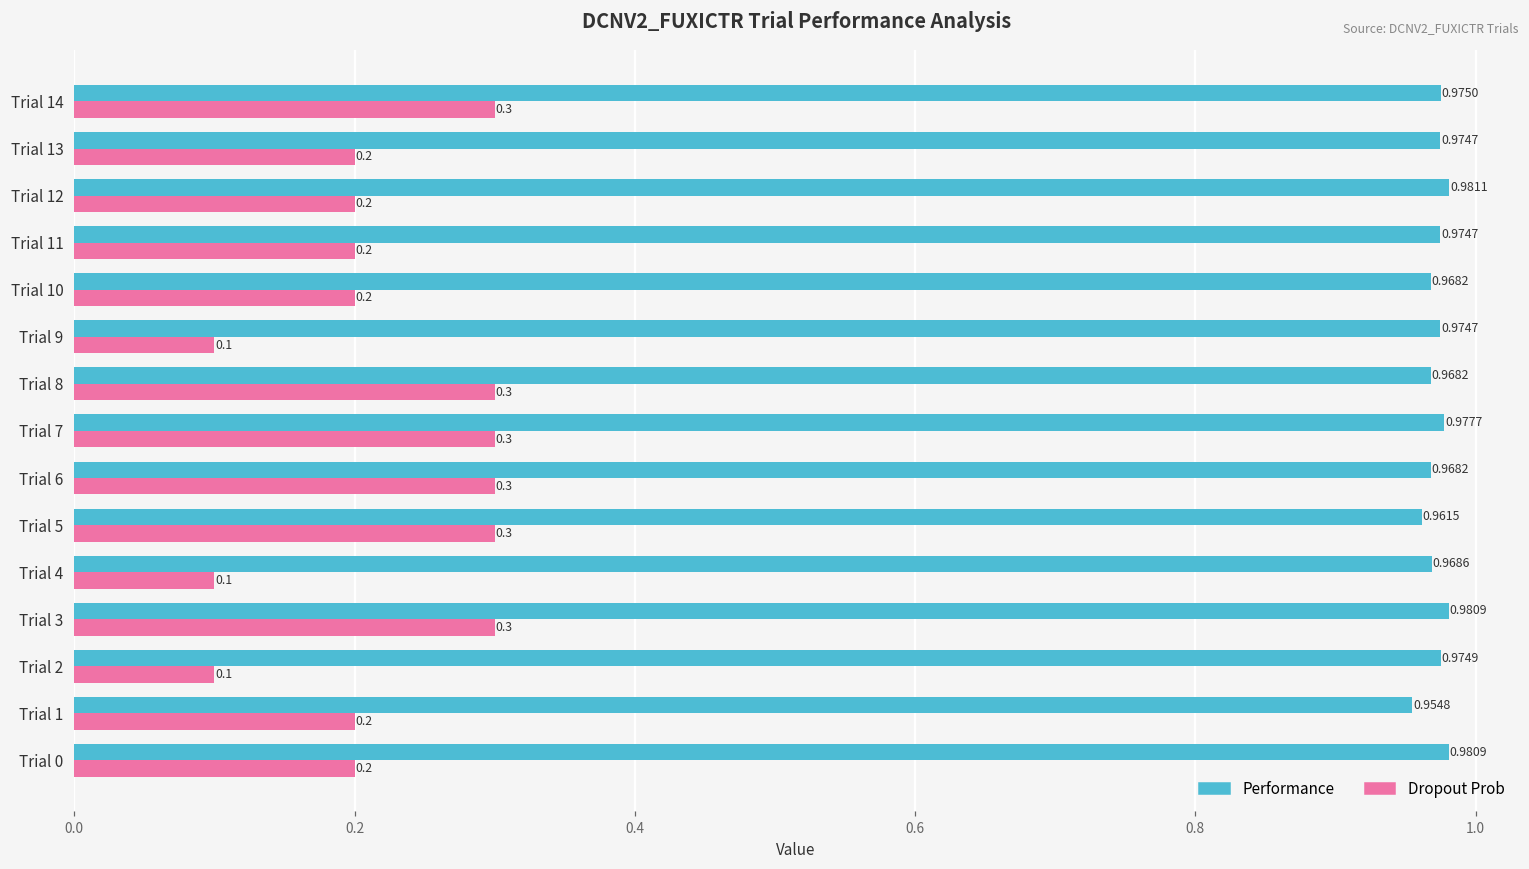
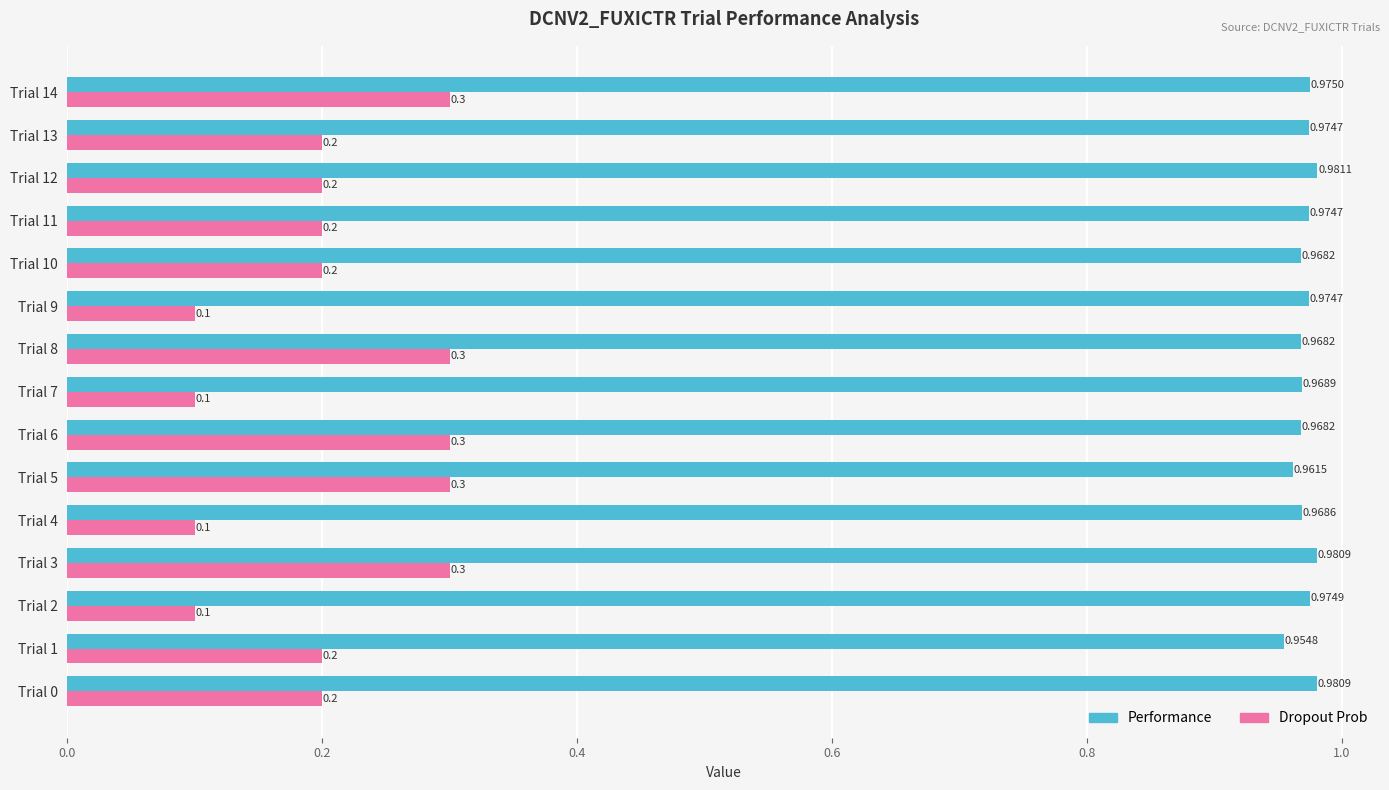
  {
    "Performance": {
      "Trial 14": 0.9750,
      "Trial 13": 0.9747,
      "Trial 12": 0.9811,
      "Trial 11": 0.9747,
      "Trial 10": 0.9682,
      "Trial 9": 0.9747,
      "Trial 8": 0.9682,
-     "Trial 7": 0.9777,
+     "Trial 7": 0.9689,
      "Trial 6": 0.9682,
      "Trial 5": 0.9615,
      "Trial 4": 0.9686,
      "Trial 3": 0.9809,
      "Trial 2": 0.9749,
      "Trial 1": 0.9548,
      "Trial 0": 0.9809
    },
    "Dropout Prob": {
      "Trial 14": 0.3,
      "Trial 13": 0.2,
      "Trial 12": 0.2,
      "Trial 11": 0.2,
      "Trial 10": 0.2,
      "Trial 9": 0.1,
      "Trial 8": 0.3,
-     "Trial 7": 0.3,
+     "Trial 7": 0.1,
      "Trial 6": 0.3,
      "Trial 5": 0.3,
      "Trial 4": 0.1,
      "Trial 3": 0.3,
      "Trial 2": 0.1,
      "Trial 1": 0.2,
      "Trial 0": 0.2
    }
  }
